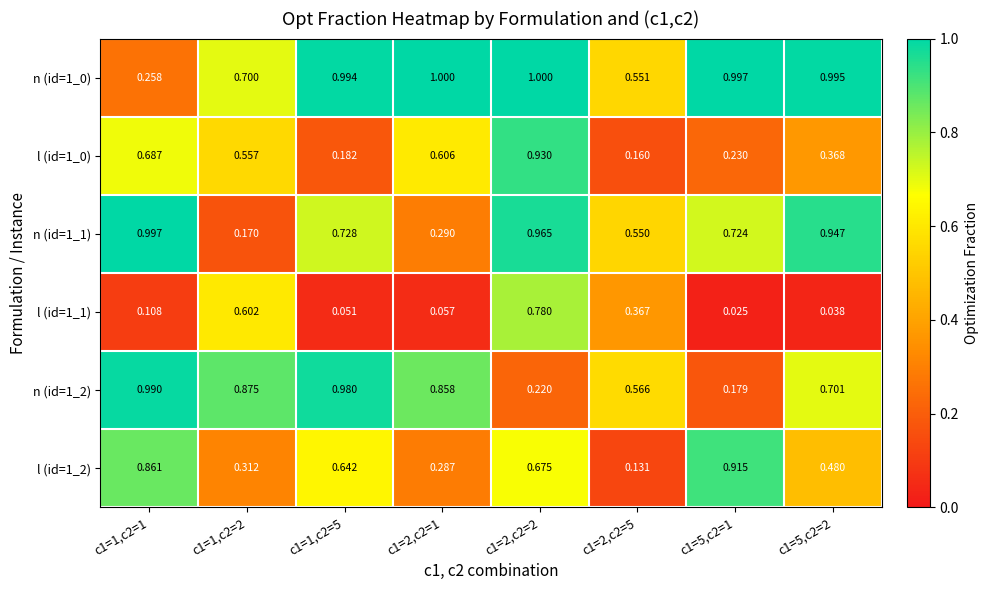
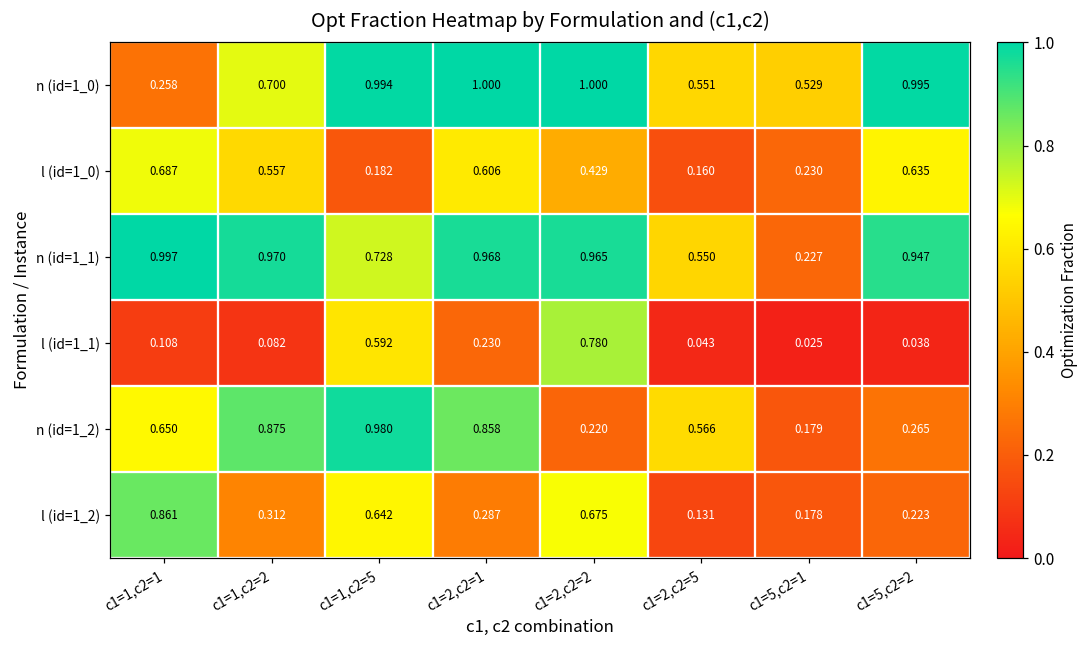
  {
    "n (id=1_0)": {
      "c1=1,c2=1": 0.258,
      "c1=1,c2=2": 0.700,
      "c1=1,c2=5": 0.994,
      "c1=2,c2=1": 1.000,
      "c1=2,c2=2": 1.000,
      "c1=2,c2=5": 0.551,
-     "c1=5,c2=1": 0.997,
+     "c1=5,c2=1": 0.529,
      "c1=5,c2=2": 0.995
    },
    "l (id=1_0)": {
      "c1=1,c2=1": 0.687,
      "c1=1,c2=2": 0.557,
      "c1=1,c2=5": 0.182,
      "c1=2,c2=1": 0.606,
-     "c1=2,c2=2": 0.930,
+     "c1=2,c2=2": 0.429,
      "c1=2,c2=5": 0.160,
      "c1=5,c2=1": 0.230,
-     "c1=5,c2=2": 0.368
+     "c1=5,c2=2": 0.635
    },
    "n (id=1_1)": {
      "c1=1,c2=1": 0.997,
-     "c1=1,c2=2": 0.170,
+     "c1=1,c2=2": 0.970,
      "c1=1,c2=5": 0.728,
-     "c1=2,c2=1": 0.290,
+     "c1=2,c2=1": 0.968,
      "c1=2,c2=2": 0.965,
      "c1=2,c2=5": 0.550,
-     "c1=5,c2=1": 0.724,
+     "c1=5,c2=1": 0.227,
      "c1=5,c2=2": 0.947
    },
    "l (id=1_1)": {
      "c1=1,c2=1": 0.108,
-     "c1=1,c2=2": 0.602,
-     "c1=1,c2=5": 0.051,
-     "c1=2,c2=1": 0.057,
+     "c1=1,c2=2": 0.082,
+     "c1=1,c2=5": 0.592,
+     "c1=2,c2=1": 0.230,
      "c1=2,c2=2": 0.780,
-     "c1=2,c2=5": 0.367,
+     "c1=2,c2=5": 0.043,
      "c1=5,c2=1": 0.025,
      "c1=5,c2=2": 0.038
    },
    "n (id=1_2)": {
-     "c1=1,c2=1": 0.990,
+     "c1=1,c2=1": 0.650,
      "c1=1,c2=2": 0.875,
      "c1=1,c2=5": 0.980,
      "c1=2,c2=1": 0.858,
      "c1=2,c2=2": 0.220,
      "c1=2,c2=5": 0.566,
      "c1=5,c2=1": 0.179,
-     "c1=5,c2=2": 0.701
+     "c1=5,c2=2": 0.265
    },
    "l (id=1_2)": {
      "c1=1,c2=1": 0.861,
      "c1=1,c2=2": 0.312,
      "c1=1,c2=5": 0.642,
      "c1=2,c2=1": 0.287,
      "c1=2,c2=2": 0.675,
      "c1=2,c2=5": 0.131,
-     "c1=5,c2=1": 0.915,
-     "c1=5,c2=2": 0.480
+     "c1=5,c2=1": 0.178,
+     "c1=5,c2=2": 0.223
    }
  }
